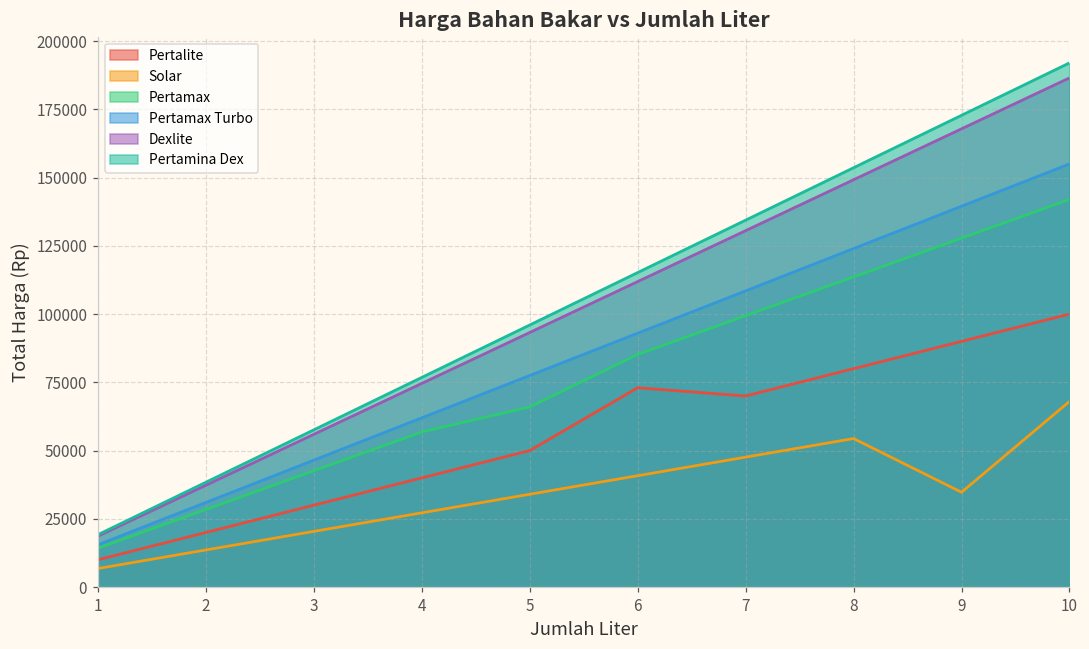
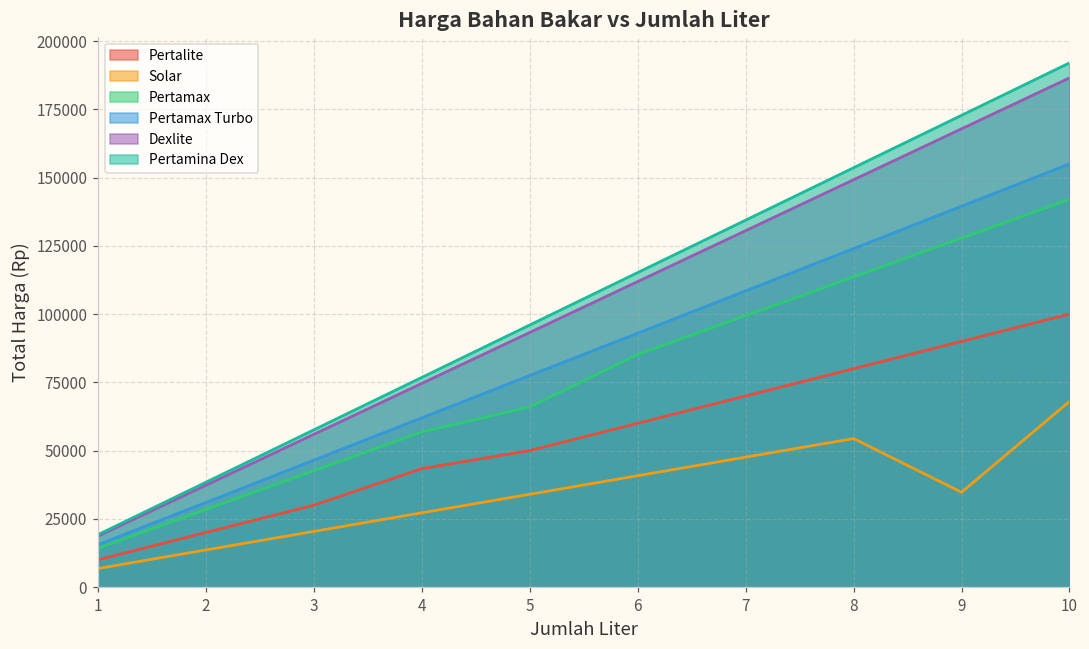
  {
    "Pertalite": {
      "1": 10000,
      "2": 20000,
      "3": 30000,
-     "4": 40000,
+     "4": 43000,
      "5": 50000,
-     "6": 73000,
+     "6": 60000,
      "7": 70000,
      "8": 80000,
      "9": 90000,
      "10": 100000
    },
    "Solar": {
      "1": 7000,
      "2": 14000,
      "3": 20000,
      "4": 27000,
      "5": 34000,
      "6": 41000,
      "7": 48000,
      "8": 54000,
      "9": 35000,
      "10": 68000
    },
    "Pertamax Turbo": {
      "1": 16000,
      "2": 31000,
      "3": 47000,
      "4": 62000,
      "5": 78000,
      "6": 93000,
      "7": 109000,
      "8": 124000,
      "9": 140000,
      "10": 155000
    },
    "Dexlite": {
      "2": 37000,
      "3": 56000,
      "4": 75000,
      "5": 93000,
      "6": 112000,
      "7": 131000,
      "8": 149000,
      "9": 168000,
      "10": 187000
    }
  }
